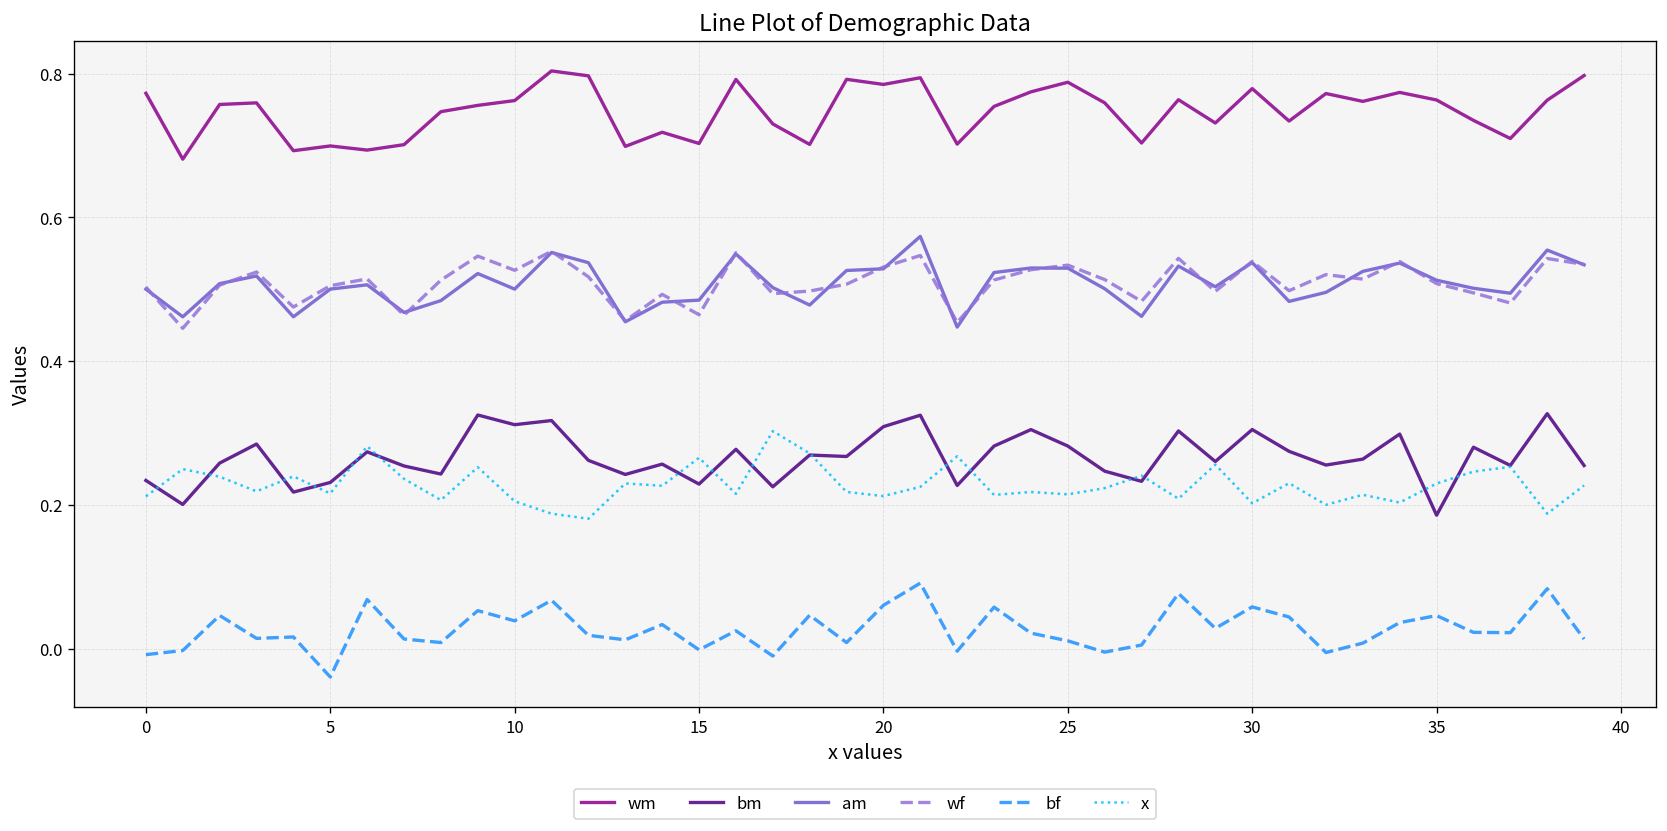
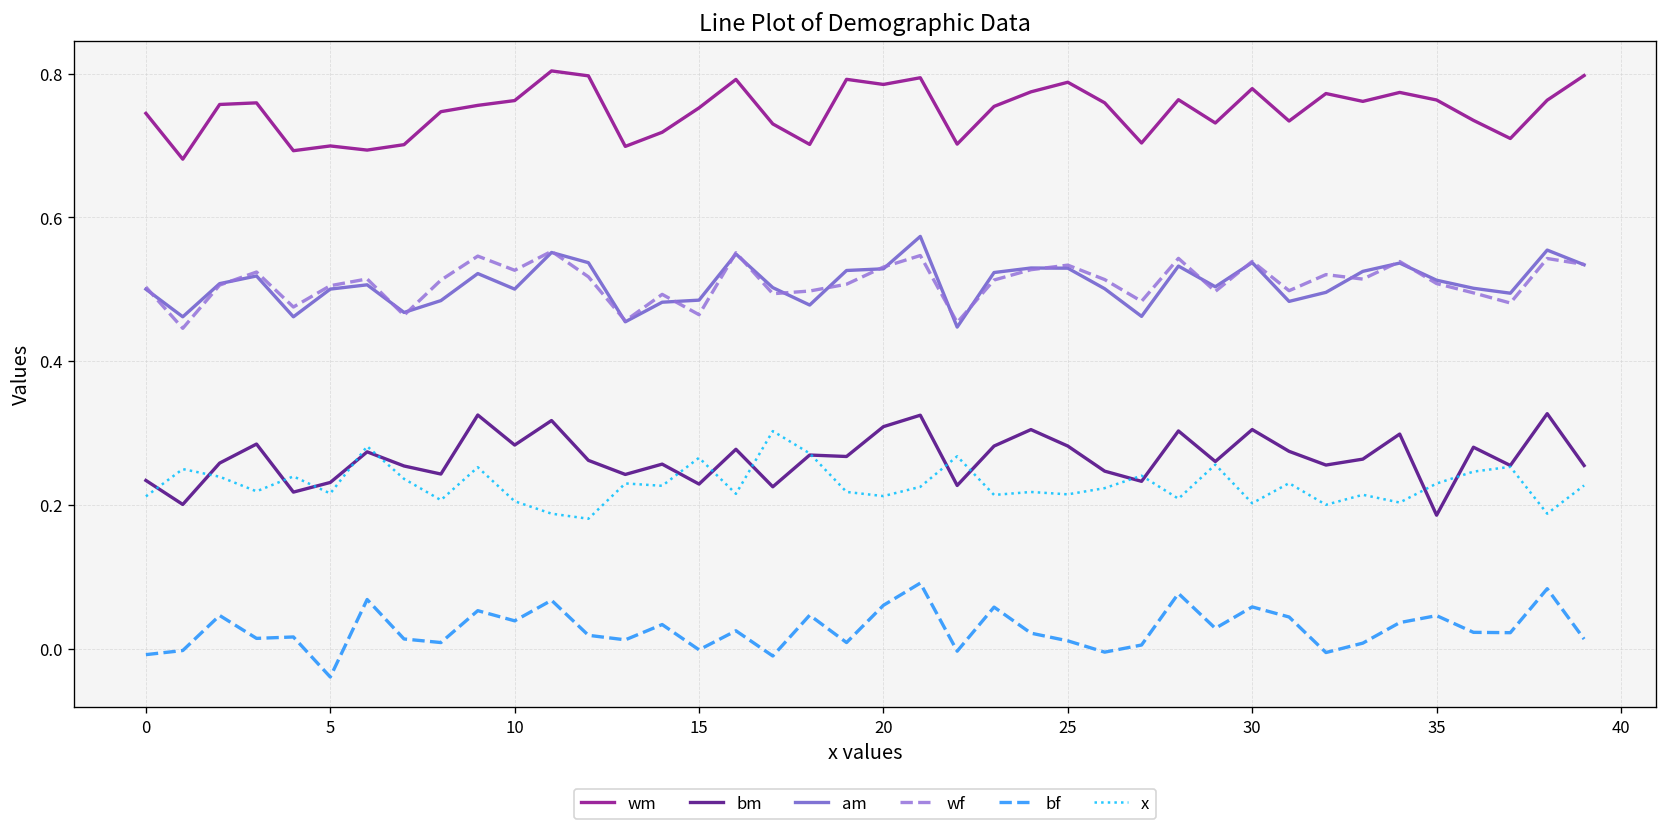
  {
    "wm": {
-     "0": 0.77,
+     "0": 0.74,
      "5": 0.70,
      "10": 0.76,
-     "15": 0.70,
+     "15": 0.75,
      "20": 0.78,
      "25": 0.79,
      "30": 0.78,
      "35": 0.76
    },
    "bm": {
      "0": 0.23,
      "5": 0.23,
-     "10": 0.31,
+     "10": 0.28,
      "15": 0.23,
      "20": 0.31,
      "25": 0.28,
      "30": 0.31,
      "35": 0.19
    }
  }
